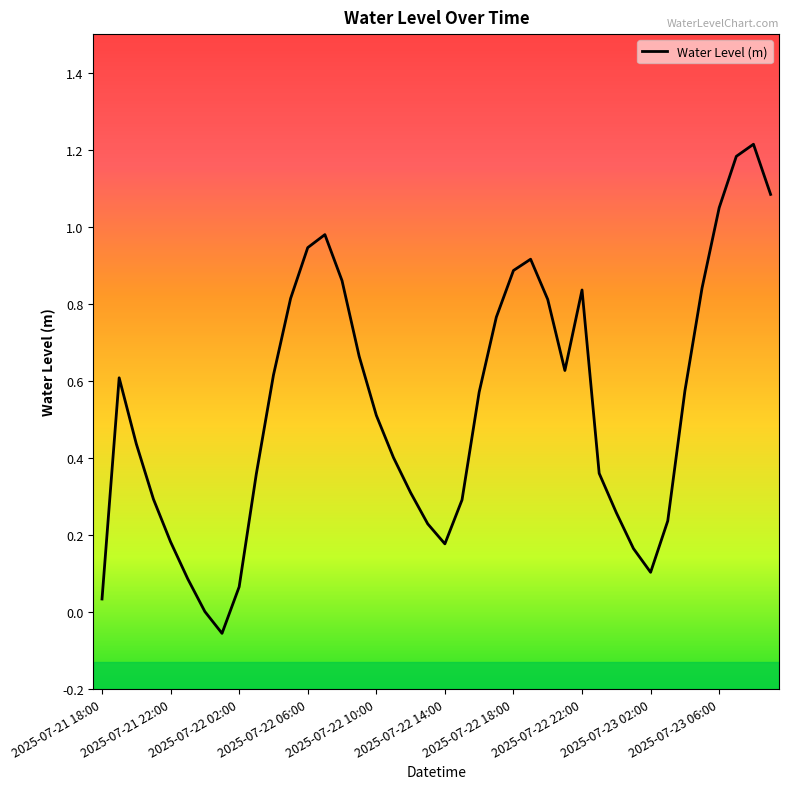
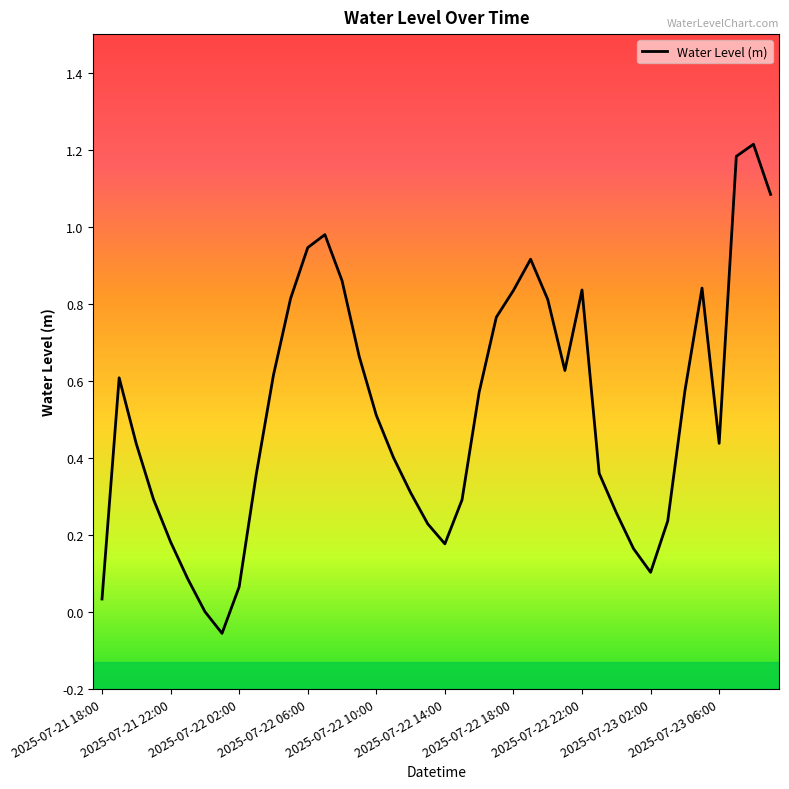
  {
    "2025-07-21 18:00": 0.03,
    "2025-07-21 22:00": 0.18,
    "2025-07-22 02:00": 0.07,
    "2025-07-22 06:00": 0.95,
    "2025-07-22 10:00": 0.51,
    "2025-07-22 14:00": 0.18,
-   "2025-07-22 18:00": 0.89,
+   "2025-07-22 18:00": 0.83,
    "2025-07-22 22:00": 0.84,
    "2025-07-23 02:00": 0.10,
-   "2025-07-23 06:00": 1.05
+   "2025-07-23 06:00": 0.44
  }
